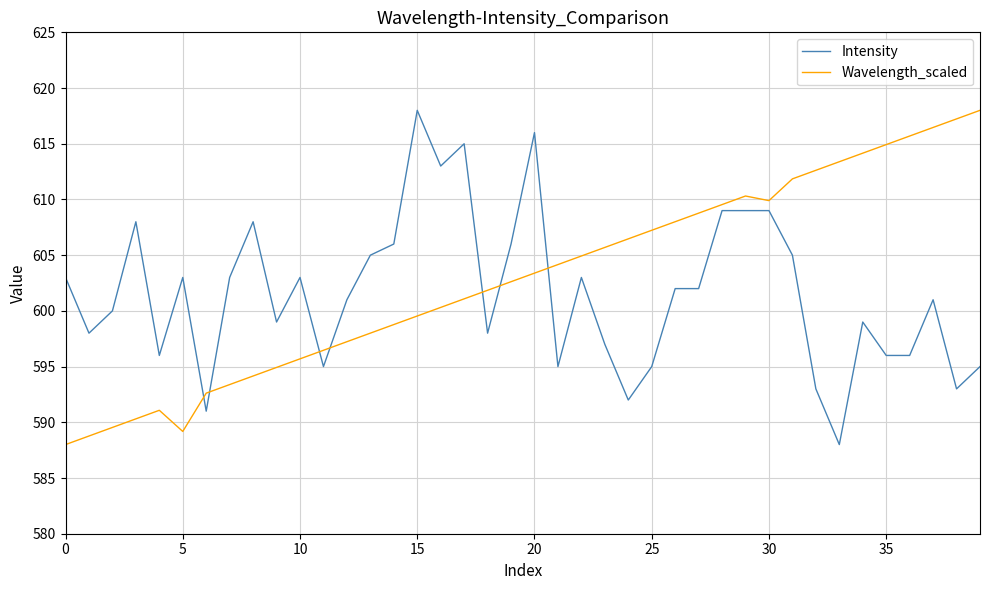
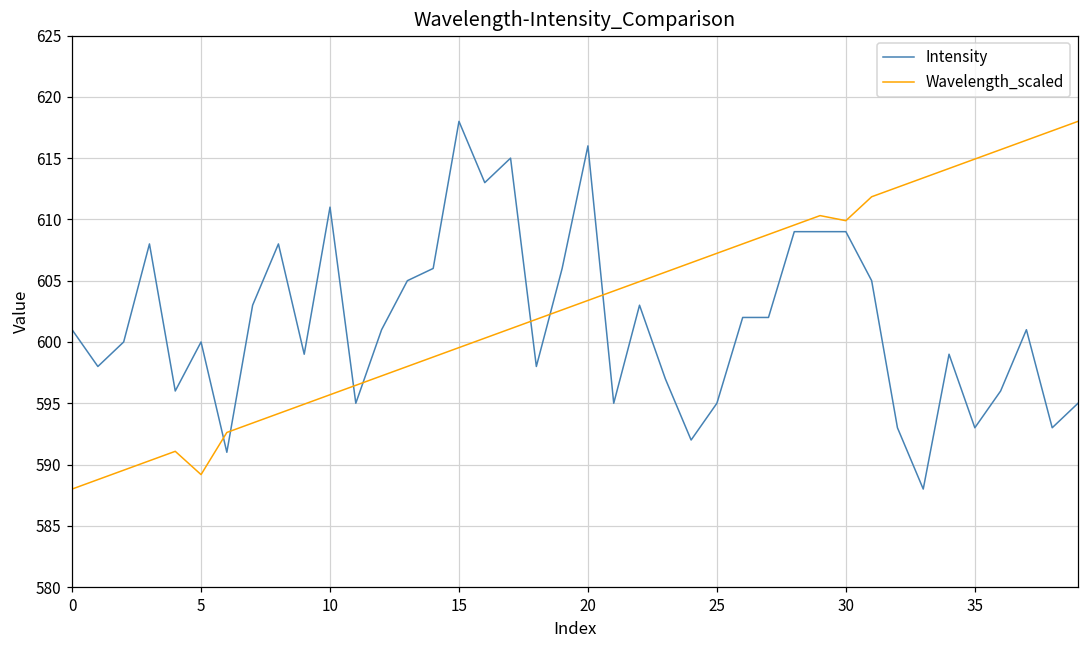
  {
    "Intensity": {
-     "0": 603,
-     "5": 603,
-     "10": 603,
+     "0": 601,
+     "5": 600,
+     "10": 611,
      "15": 618,
      "20": 616,
      "25": 595,
      "30": 609,
-     "35": 596
+     "35": 593
    },
    "Wavelength_scaled": {
      "0": 588,
      "5": 589,
      "10": 595.7,
      "15": 599.5,
      "20": 603.4,
      "25": 607.2,
      "30": 610,
      "35": 615
    }
  }
